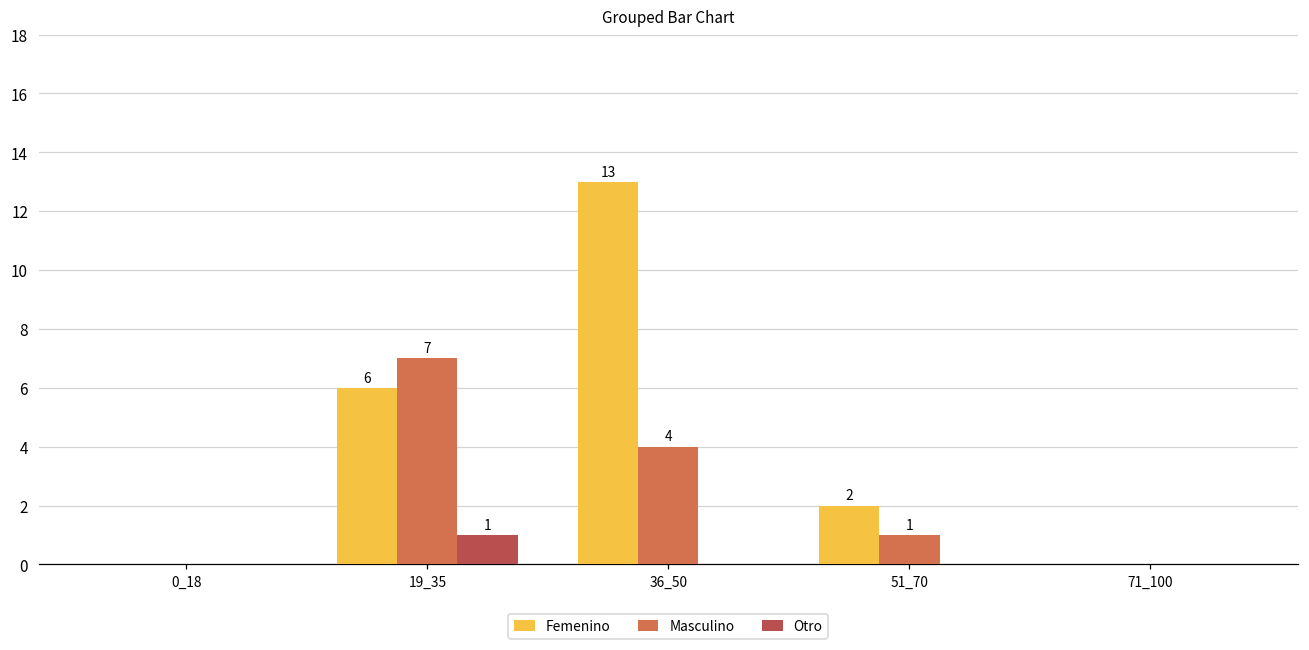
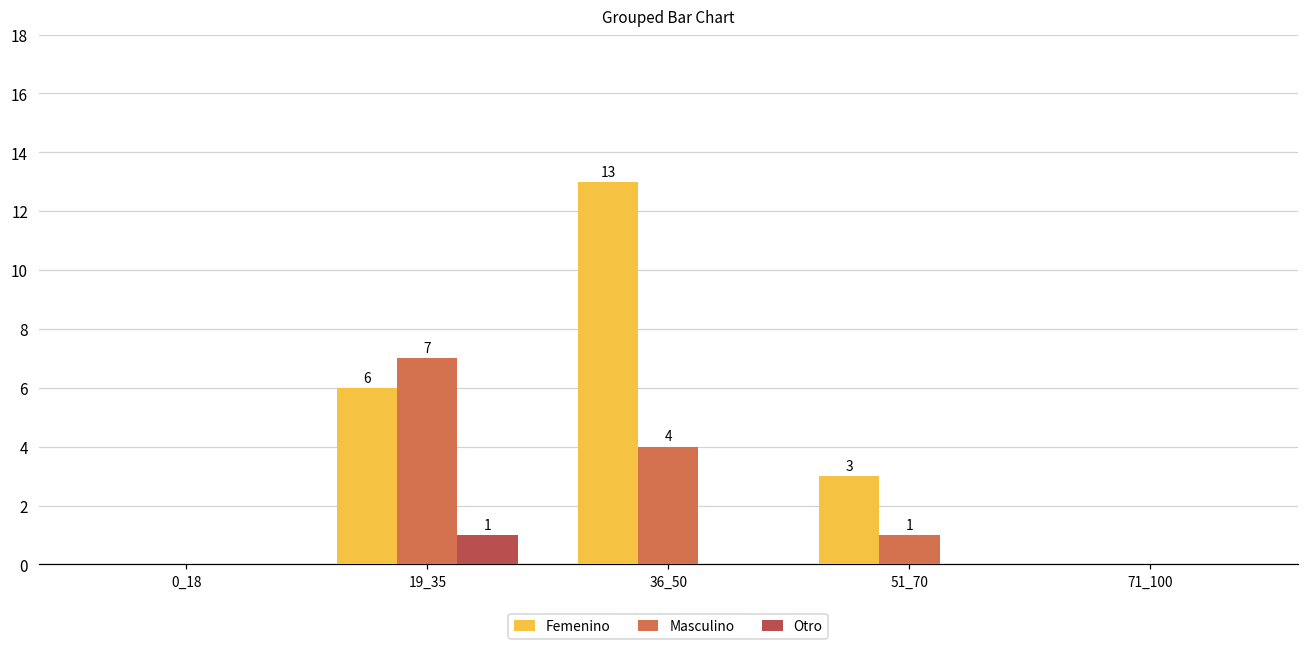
  {
    "Femenino": {
      "19_35": 6,
      "36_50": 13,
-     "51_70": 2
+     "51_70": 3
    }
  }
